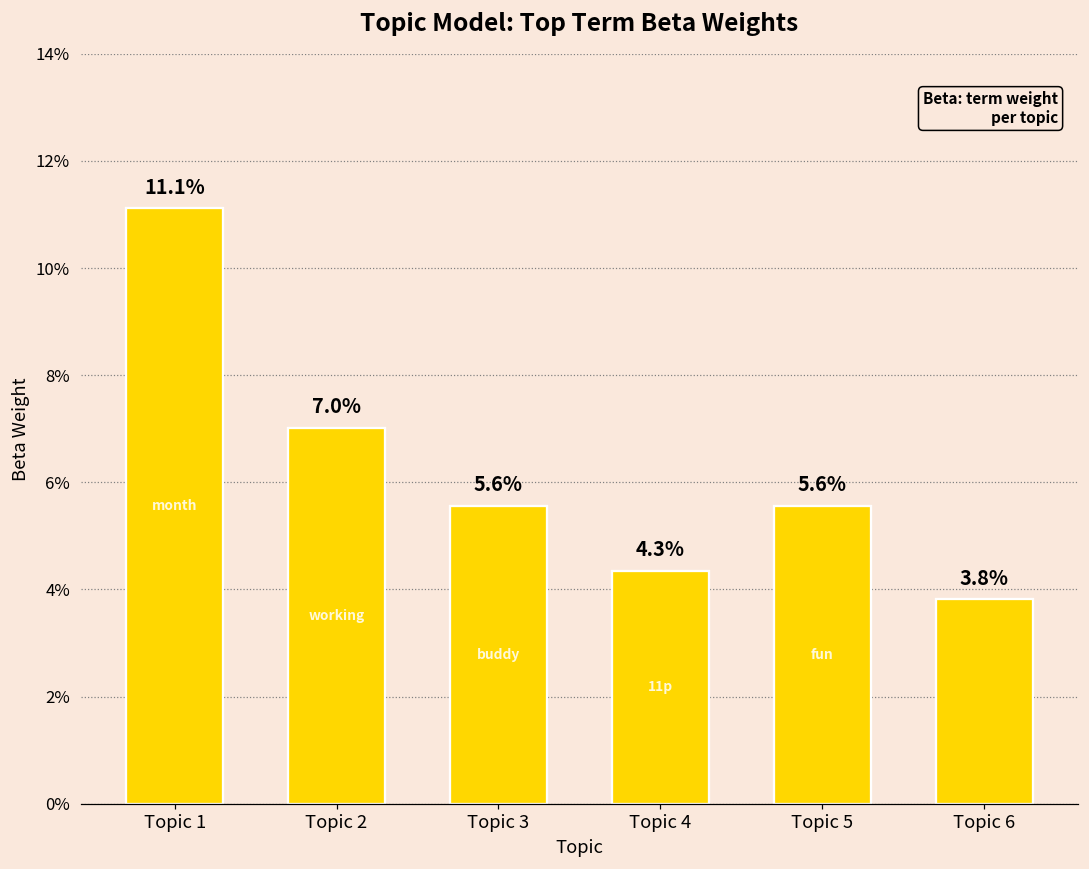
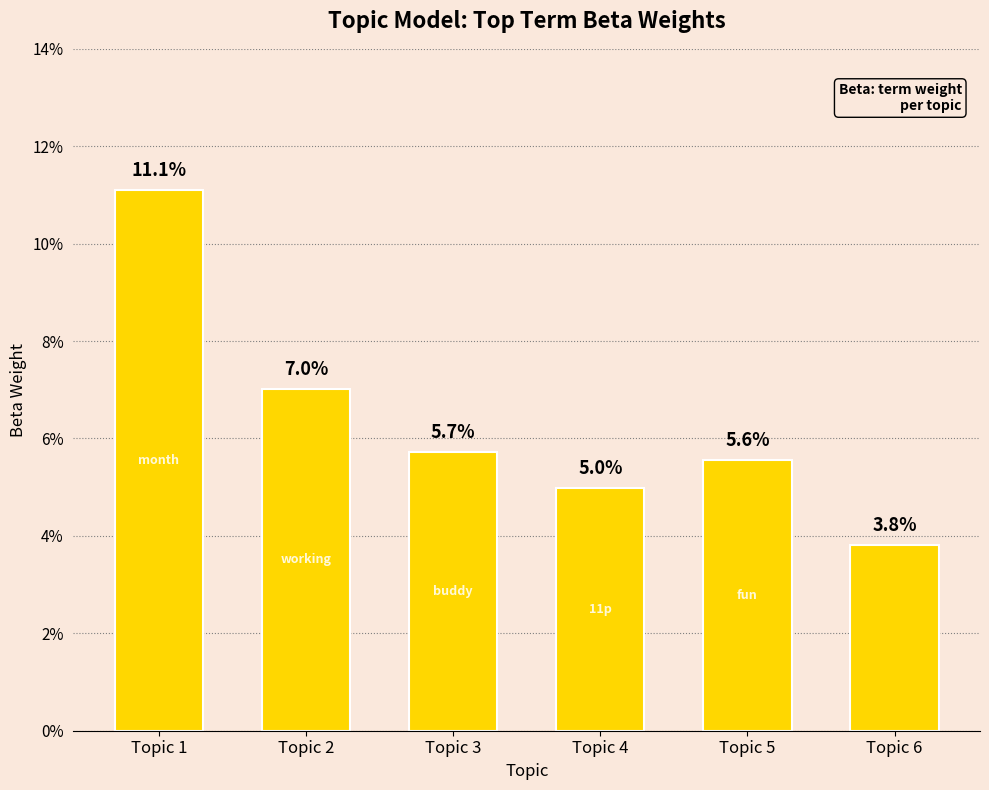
  {
    "Topic 1": "11.1%",
    "Topic 2": "7.0%",
-   "Topic 3": "5.6%",
-   "Topic 4": "4.3%",
+   "Topic 3": "5.7%",
+   "Topic 4": "5.0%",
    "Topic 5": "5.6%",
    "Topic 6": "3.8%"
  }
